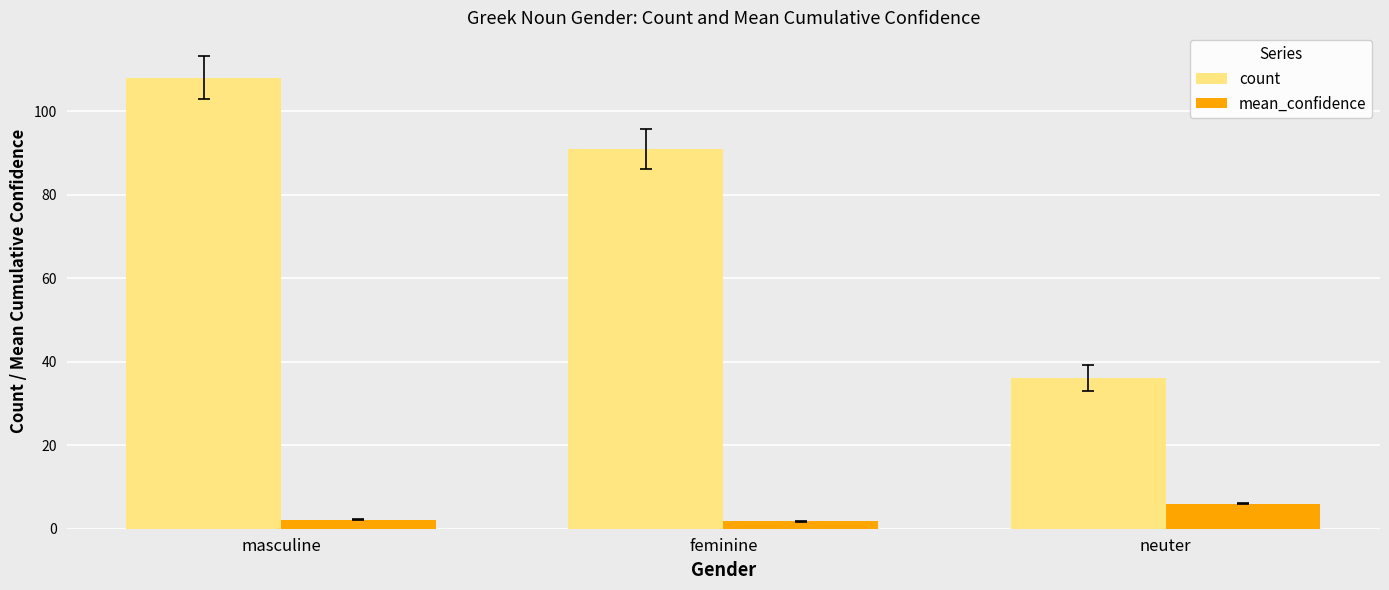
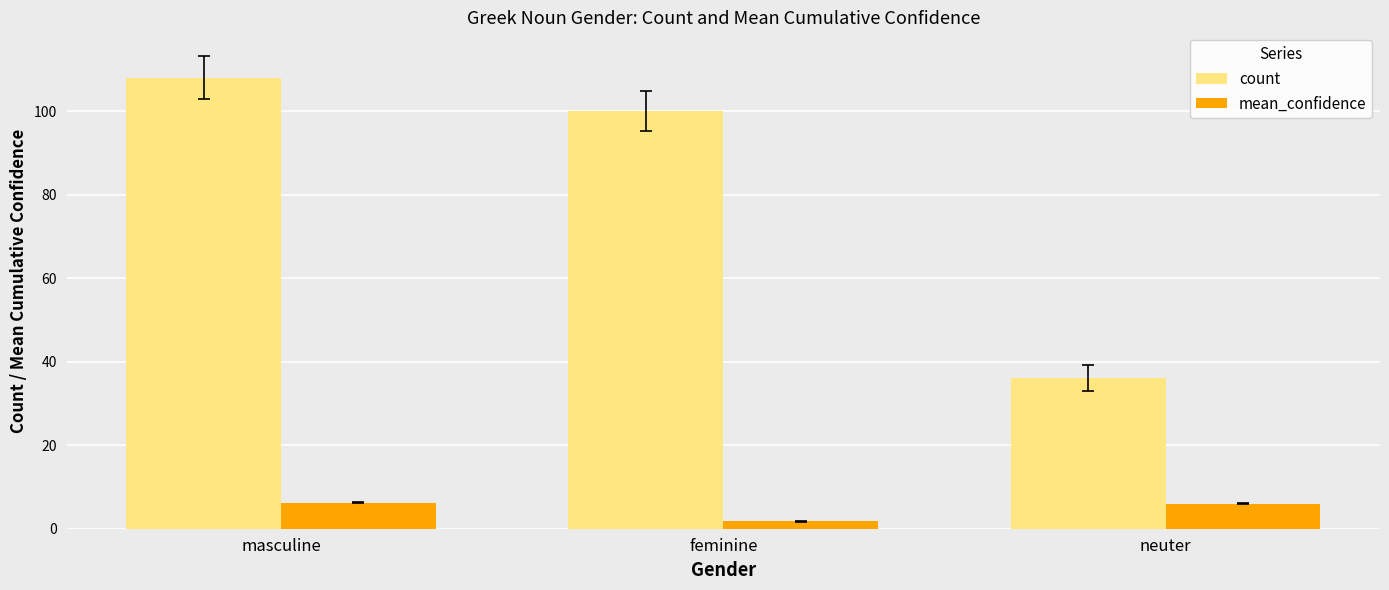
  {
    "count": {
      "masculine": 108,
-     "feminine": 91,
+     "feminine": 100,
      "neuter": 36
    },
    "mean_confidence": {
-     "masculine": 2,
+     "masculine": 6,
      "feminine": 2,
      "neuter": 6
    }
  }
